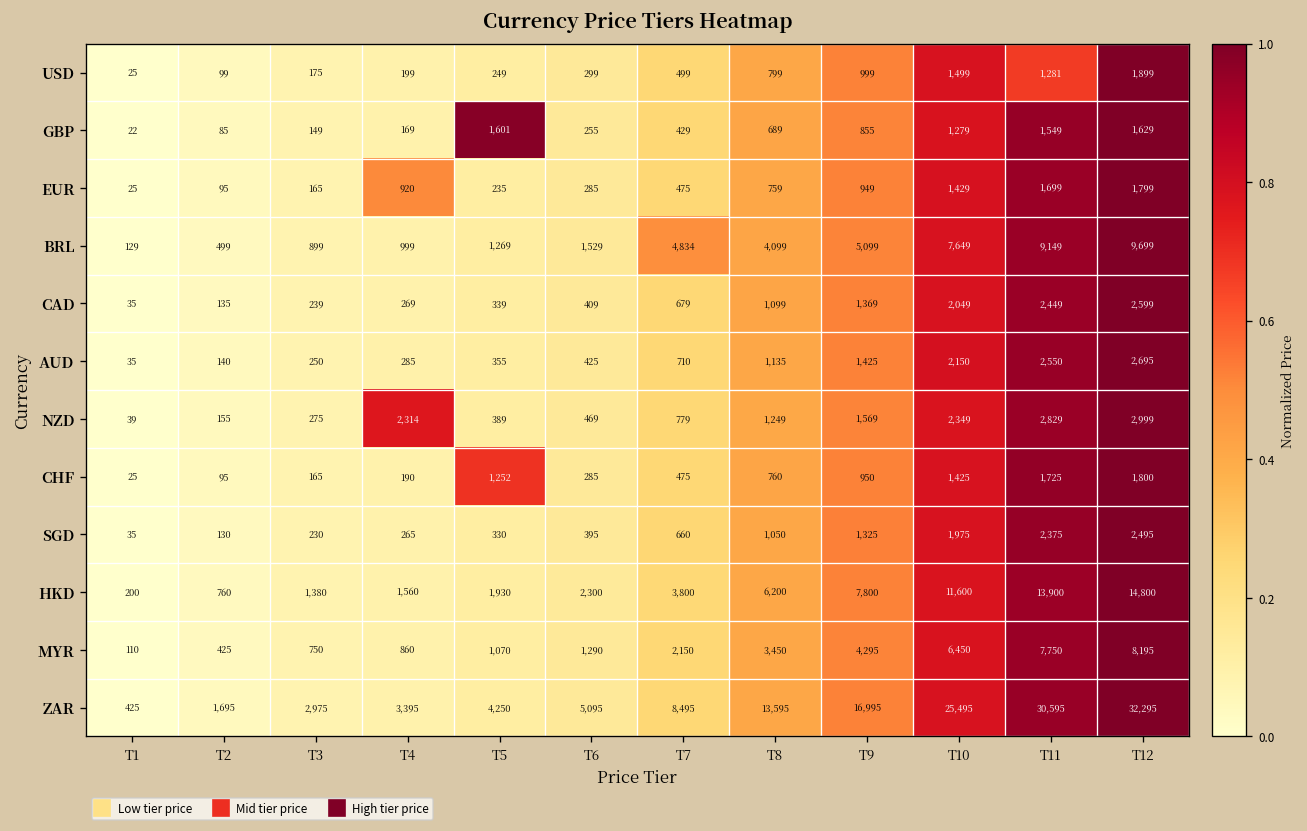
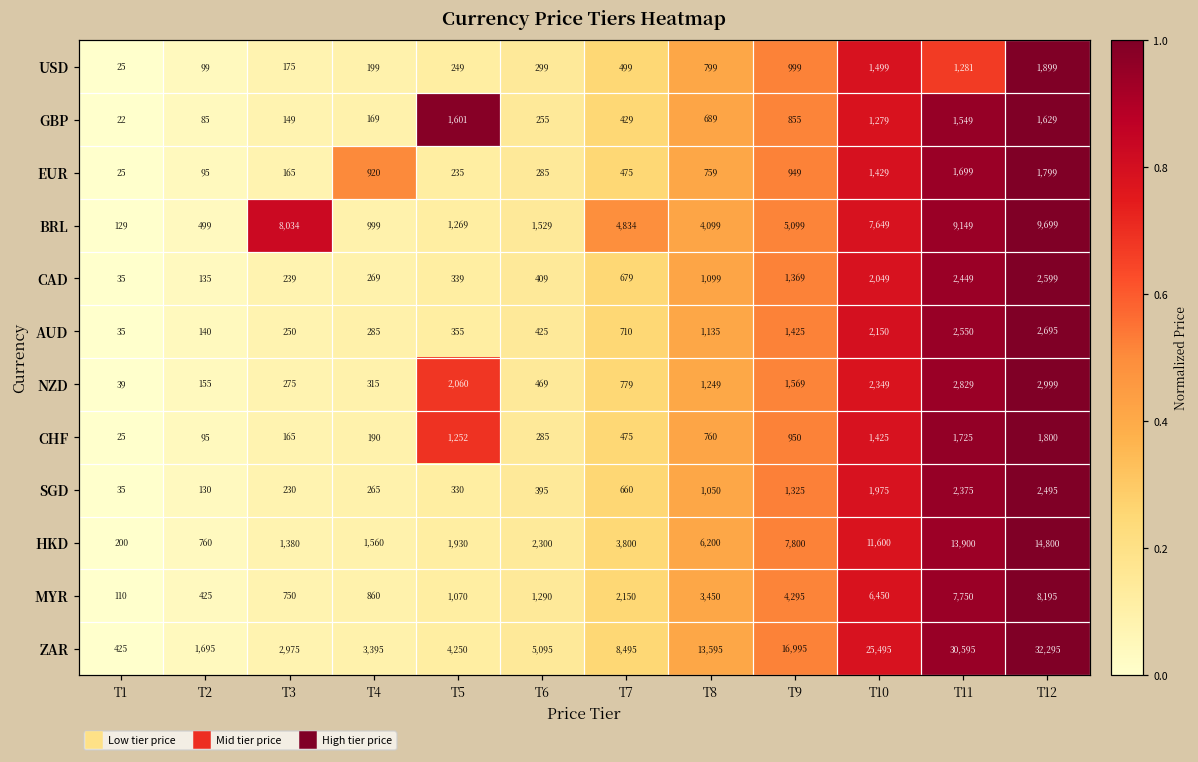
  {
    "USD": {
      "T1": "25",
      "T2": "99",
      "T3": "175",
      "T4": "199",
      "T5": "249",
      "T6": "299",
      "T7": "499",
      "T8": "799",
      "T9": "999",
      "T10": "1,499",
      "T11": "1,281",
      "T12": "1,899"
    },
    "GBP": {
      "T1": "22",
      "T2": "85",
      "T3": "149",
      "T4": "169",
      "T5": "1,601",
      "T6": "255",
      "T7": "429",
      "T8": "689",
      "T9": "855",
      "T10": "1,279",
      "T11": "1,549",
      "T12": "1,629"
    },
    "EUR": {
      "T1": "25",
      "T2": "95",
      "T3": "165",
      "T4": "920",
      "T5": "235",
      "T6": "285",
      "T7": "475",
      "T8": "759",
      "T9": "949",
      "T10": "1,429",
      "T11": "1,699",
      "T12": "1,799"
    },
    "BRL": {
      "T1": "129",
      "T2": "499",
-     "T3": "899",
+     "T3": "8,034",
      "T4": "999",
      "T5": "1,269",
      "T6": "1,529",
      "T7": "4,834",
      "T8": "4,099",
      "T9": "5,099",
      "T10": "7,649",
      "T11": "9,149",
      "T12": "9,699"
    },
    "CAD": {
      "T1": "35",
      "T2": "135",
      "T3": "239",
      "T4": "269",
      "T5": "339",
      "T6": "409",
      "T7": "679",
      "T8": "1,099",
      "T9": "1,369",
      "T10": "2,049",
      "T11": "2,449",
      "T12": "2,599"
    },
    "AUD": {
      "T1": "35",
      "T2": "140",
      "T3": "250",
      "T4": "285",
      "T5": "355",
      "T6": "425",
      "T7": "710",
      "T8": "1,135",
      "T9": "1,425",
      "T10": "2,150",
      "T11": "2,550",
      "T12": "2,695"
    },
    "NZD": {
      "T1": "39",
      "T2": "155",
      "T3": "275",
-     "T4": "2,314",
-     "T5": "389",
+     "T4": "315",
+     "T5": "2,060",
      "T6": "469",
      "T7": "779",
      "T8": "1,249",
      "T9": "1,569",
      "T10": "2,349",
      "T11": "2,829",
      "T12": "2,999"
    },
    "CHF": {
      "T1": "25",
      "T2": "95",
      "T3": "165",
      "T4": "190",
      "T5": "1,252",
      "T6": "285",
      "T7": "475",
      "T8": "760",
      "T9": "950",
      "T10": "1,425",
      "T11": "1,725",
      "T12": "1,800"
    },
    "SGD": {
      "T1": "35",
      "T2": "130",
      "T3": "230",
      "T4": "265",
      "T5": "330",
      "T6": "395",
      "T7": "660",
      "T8": "1,050",
      "T9": "1,325",
      "T10": "1,975",
      "T11": "2,375",
      "T12": "2,495"
    },
    "HKD": {
      "T1": "200",
      "T2": "760",
      "T3": "1,380",
      "T4": "1,560",
      "T5": "1,930",
      "T6": "2,300",
      "T7": "3,800",
      "T8": "6,200",
      "T9": "7,800",
      "T10": "11,600",
      "T11": "13,900",
      "T12": "14,800"
    },
    "MYR": {
      "T1": "110",
      "T2": "425",
      "T3": "750",
      "T4": "860",
      "T5": "1,070",
      "T6": "1,290",
      "T7": "2,150",
      "T8": "3,450",
      "T9": "4,295",
      "T10": "6,450",
      "T11": "7,750",
      "T12": "8,195"
    },
    "ZAR": {
      "T1": "425",
      "T2": "1,695",
      "T3": "2,975",
      "T4": "3,395",
      "T5": "4,250",
      "T6": "5,095",
      "T7": "8,495",
      "T8": "13,595",
      "T9": "16,995",
      "T10": "25,495",
      "T11": "30,595",
      "T12": "32,295"
    }
  }
